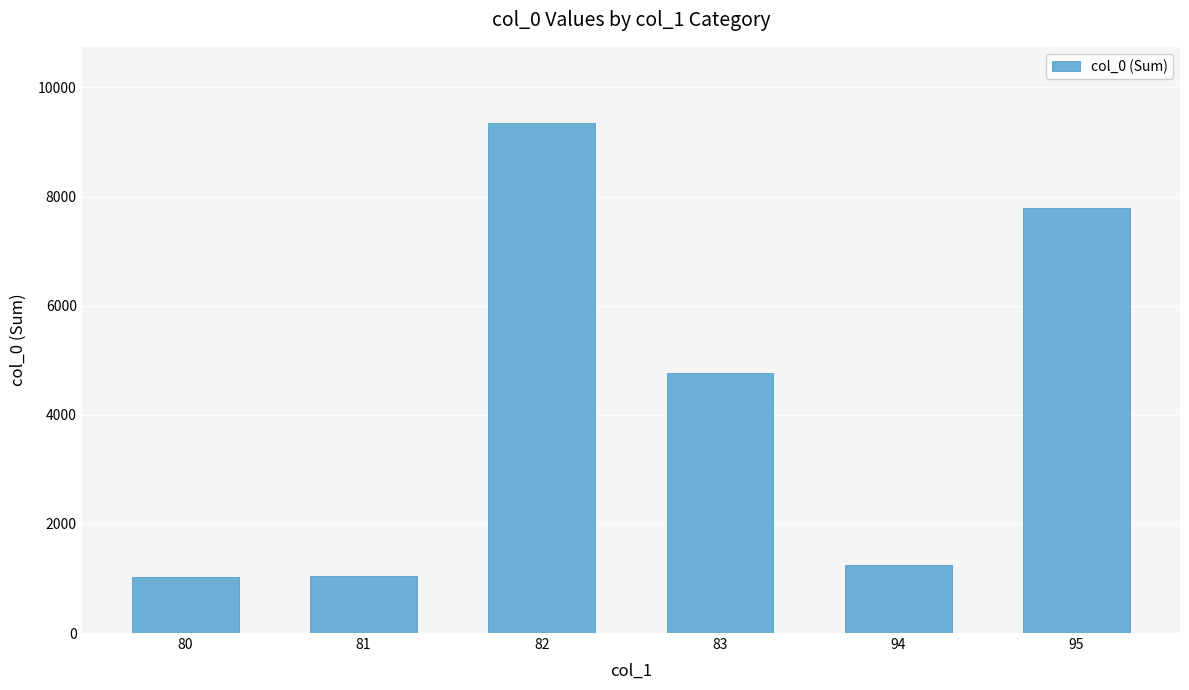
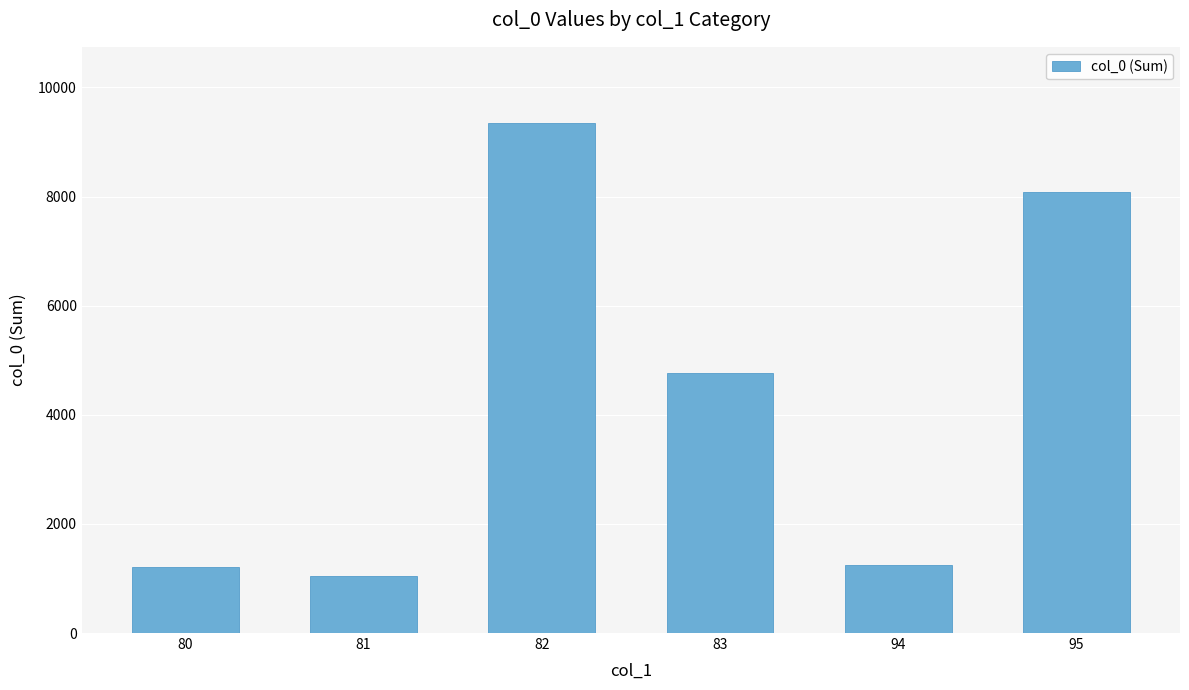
  {
-   "80": 1000,
+   "80": 1200,
    "81": 1100,
    "82": 9300,
    "83": 4800,
    "94": 1200,
-   "95": 7800
+   "95": 8100
  }
